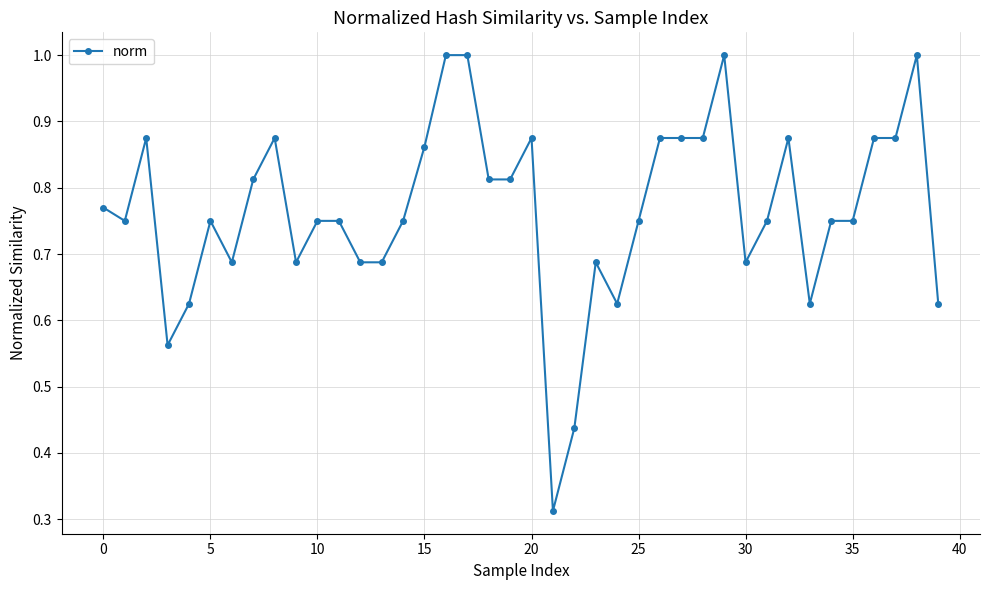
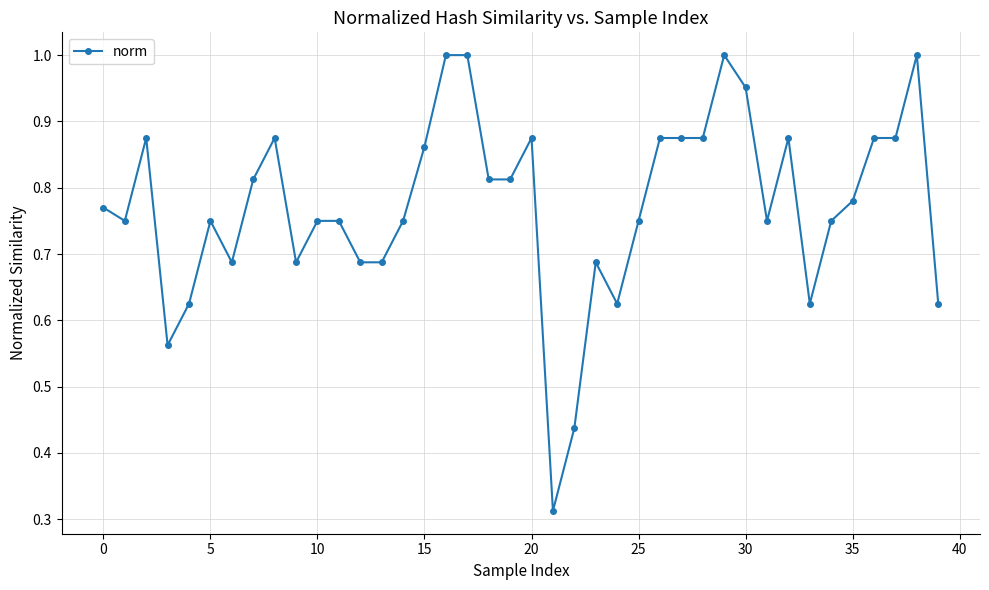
  {
    "0": 0.77,
    "5": 0.75,
    "10": 0.75,
    "15": 0.86,
    "20": 0.88,
    "25": 0.75,
-   "30": 0.69,
-   "35": 0.75
+   "30": 0.95,
+   "35": 0.78
  }
